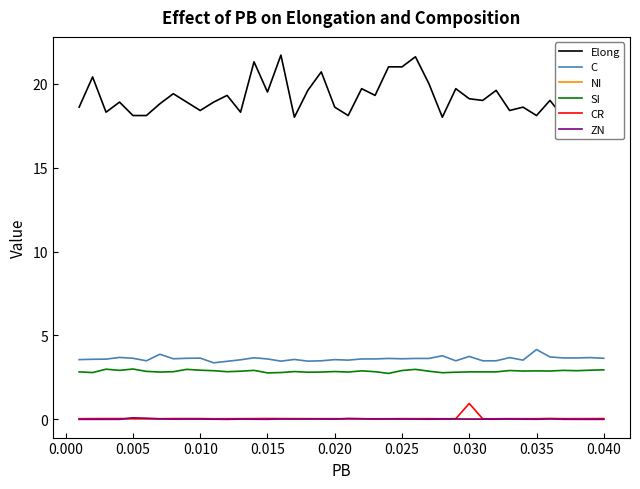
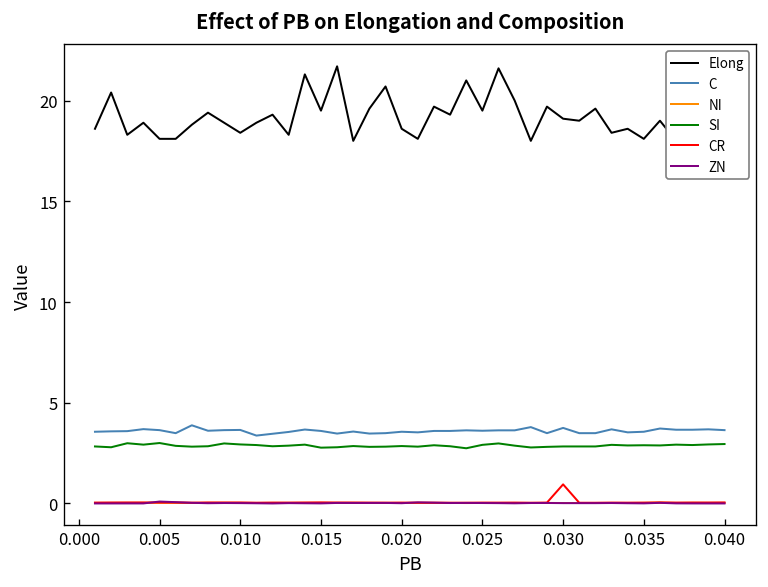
  {
    "Elong": {
      "0.005": 18.1,
      "0.010": 18.4,
      "0.015": 19.5,
      "0.020": 18.6,
-     "0.025": 21.0,
+     "0.025": 19.5,
      "0.030": 19.1,
      "0.035": 18.1
    },
    "C": {
      "0.005": 3.6,
      "0.010": 3.7,
      "0.015": 3.6,
      "0.020": 3.6,
      "0.025": 3.6,
      "0.030": 3.8,
-     "0.035": 4.2,
+     "0.035": 3.6,
      "0.040": 3.6
    },
    "SI": {
      "0.005": 3.0,
      "0.010": 2.9,
      "0.015": 2.8,
      "0.020": 2.9,
      "0.025": 2.9,
      "0.030": 2.8,
      "0.035": 2.9,
      "0.040": 3.0
    },
    "CR": {
      "0.030": 0.9
    }
  }
